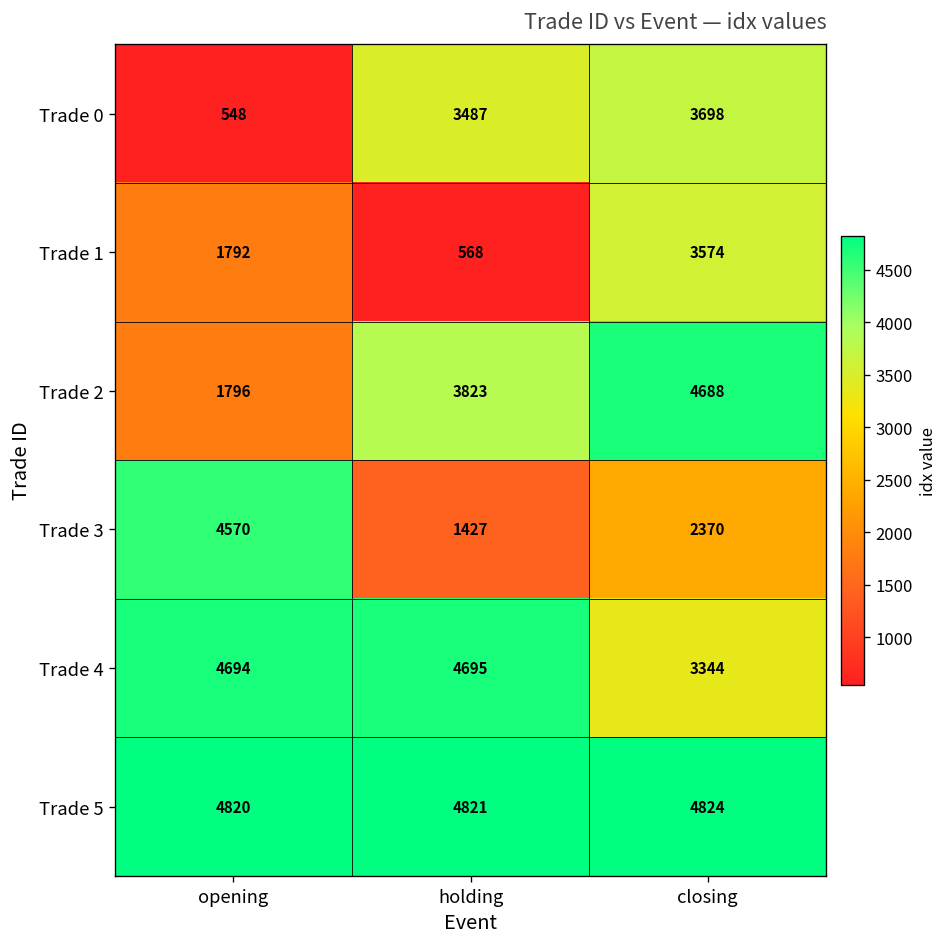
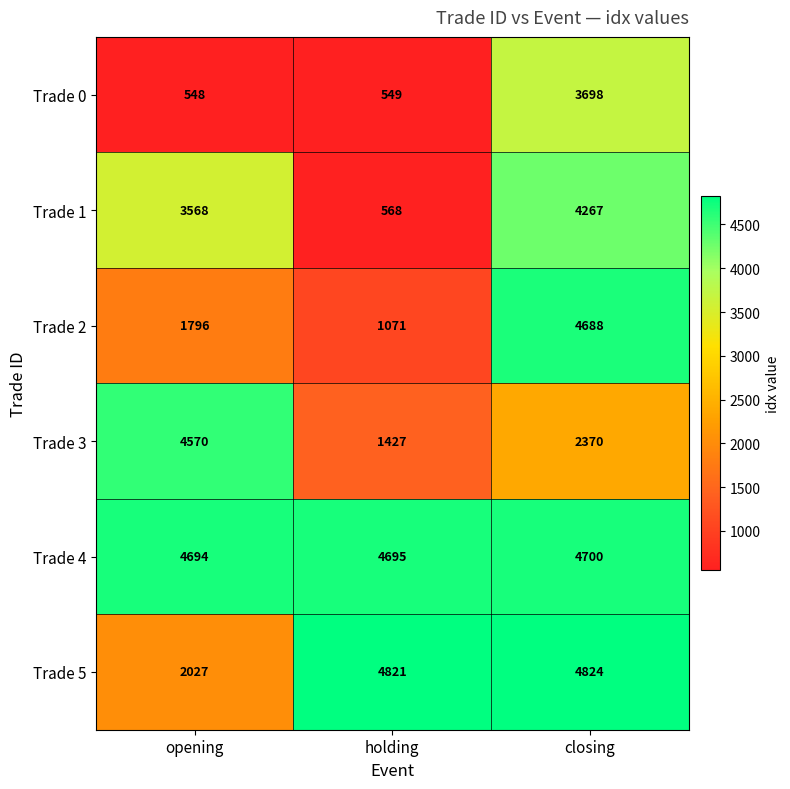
  {
    "Trade 0": {
      "opening": 548,
-     "holding": 3487,
+     "holding": 549,
      "closing": 3698
    },
    "Trade 1": {
-     "opening": 1792,
+     "opening": 3568,
      "holding": 568,
-     "closing": 3574
+     "closing": 4267
    },
    "Trade 2": {
      "opening": 1796,
-     "holding": 3823,
+     "holding": 1071,
      "closing": 4688
    },
    "Trade 3": {
      "opening": 4570,
      "holding": 1427,
      "closing": 2370
    },
    "Trade 4": {
      "opening": 4694,
      "holding": 4695,
-     "closing": 3344
+     "closing": 4700
    },
    "Trade 5": {
-     "opening": 4820,
+     "opening": 2027,
      "holding": 4821,
      "closing": 4824
    }
  }
